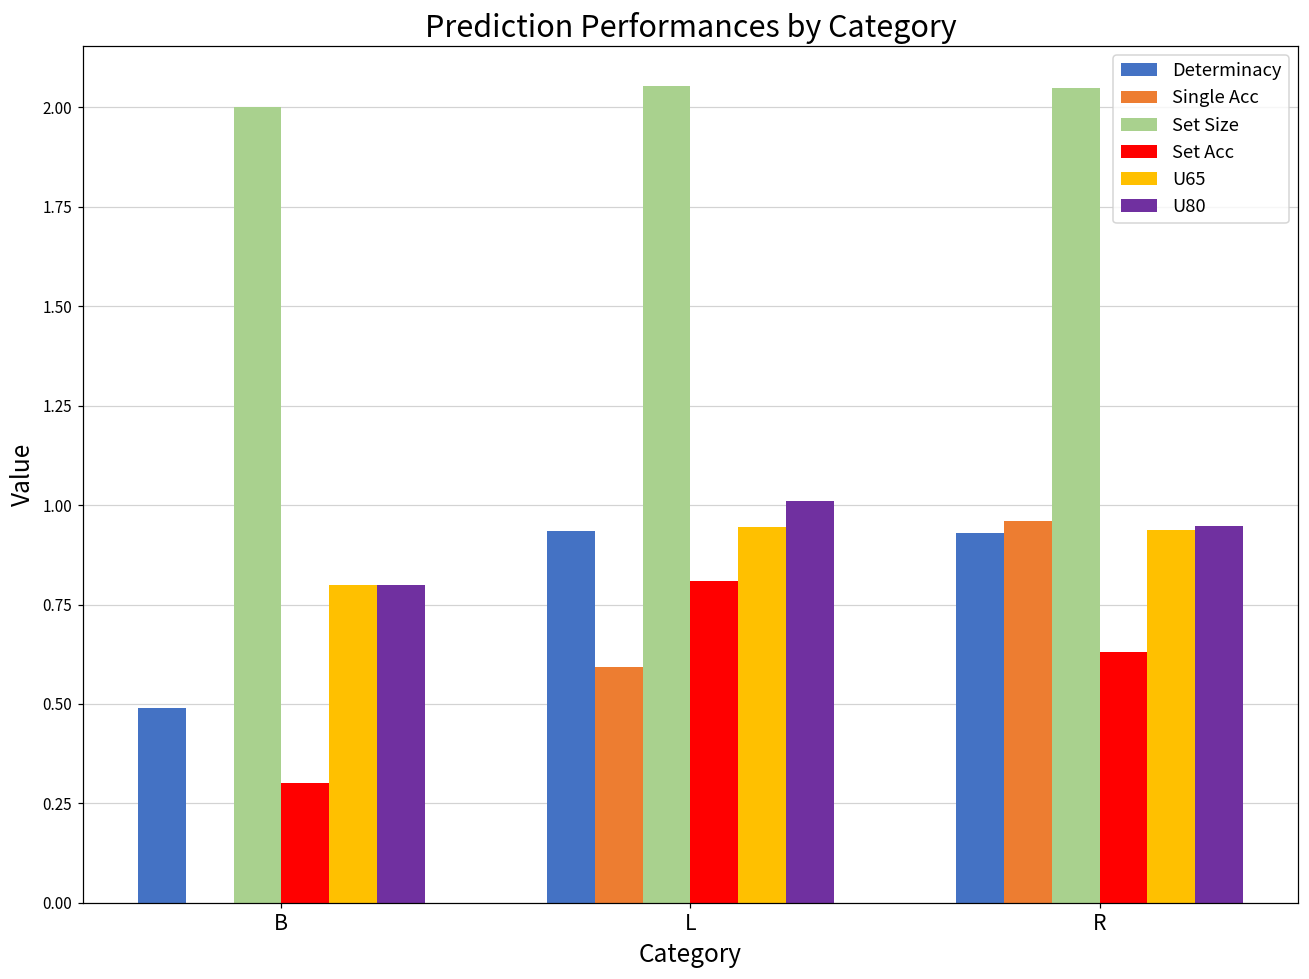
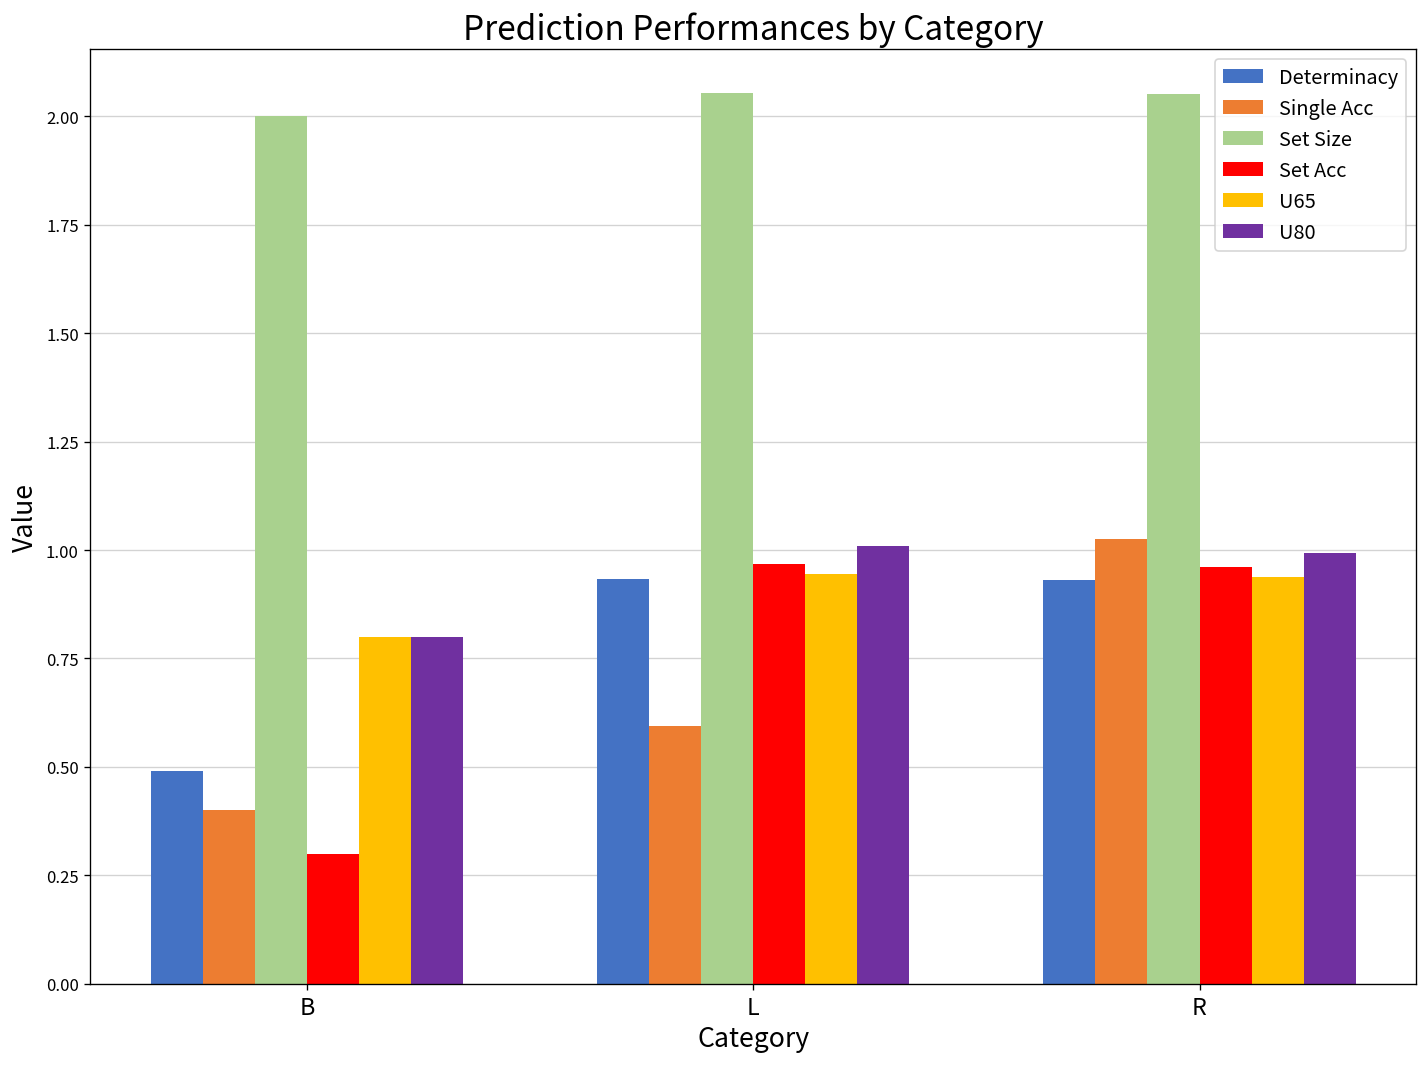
  {
    "Determinacy": {
      "B": 0.49,
      "L": 0.93,
      "R": 0.93
    },
    "Single Acc": {
-     "B": 0.0,
+     "B": 0.4,
      "L": 0.59,
-     "R": 0.96
+     "R": 1.03
    },
    "Set Size": {
      "B": 2.00,
      "L": 2.05,
      "R": 2.05
    },
    "Set Acc": {
      "B": 0.30,
-     "L": 0.81,
-     "R": 0.63
+     "L": 0.97,
+     "R": 0.96
    },
    "U65": {
      "B": 0.80,
      "L": 0.95,
      "R": 0.94
    },
    "U80": {
      "B": 0.80,
      "L": 1.01,
-     "R": 0.95
+     "R": 0.99
    }
  }
